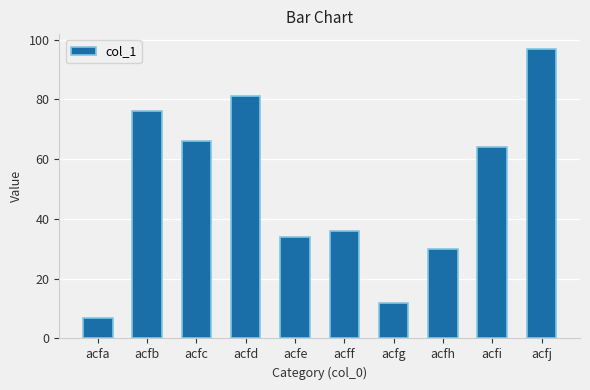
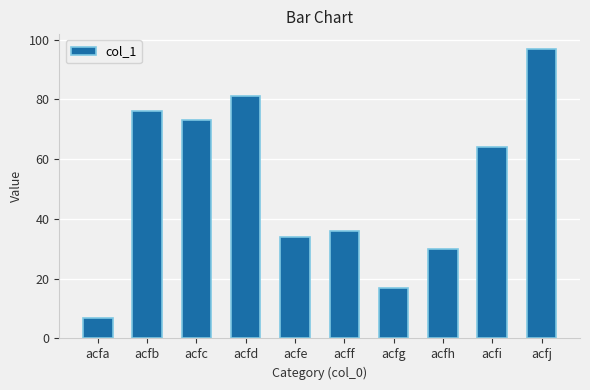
  {
    "acfa": 7,
    "acfb": 76,
-   "acfc": 66,
+   "acfc": 73,
    "acfd": 81,
    "acfe": 34,
    "acff": 36,
-   "acfg": 12,
+   "acfg": 17,
    "acfh": 30,
    "acfi": 64,
    "acfj": 97
  }
